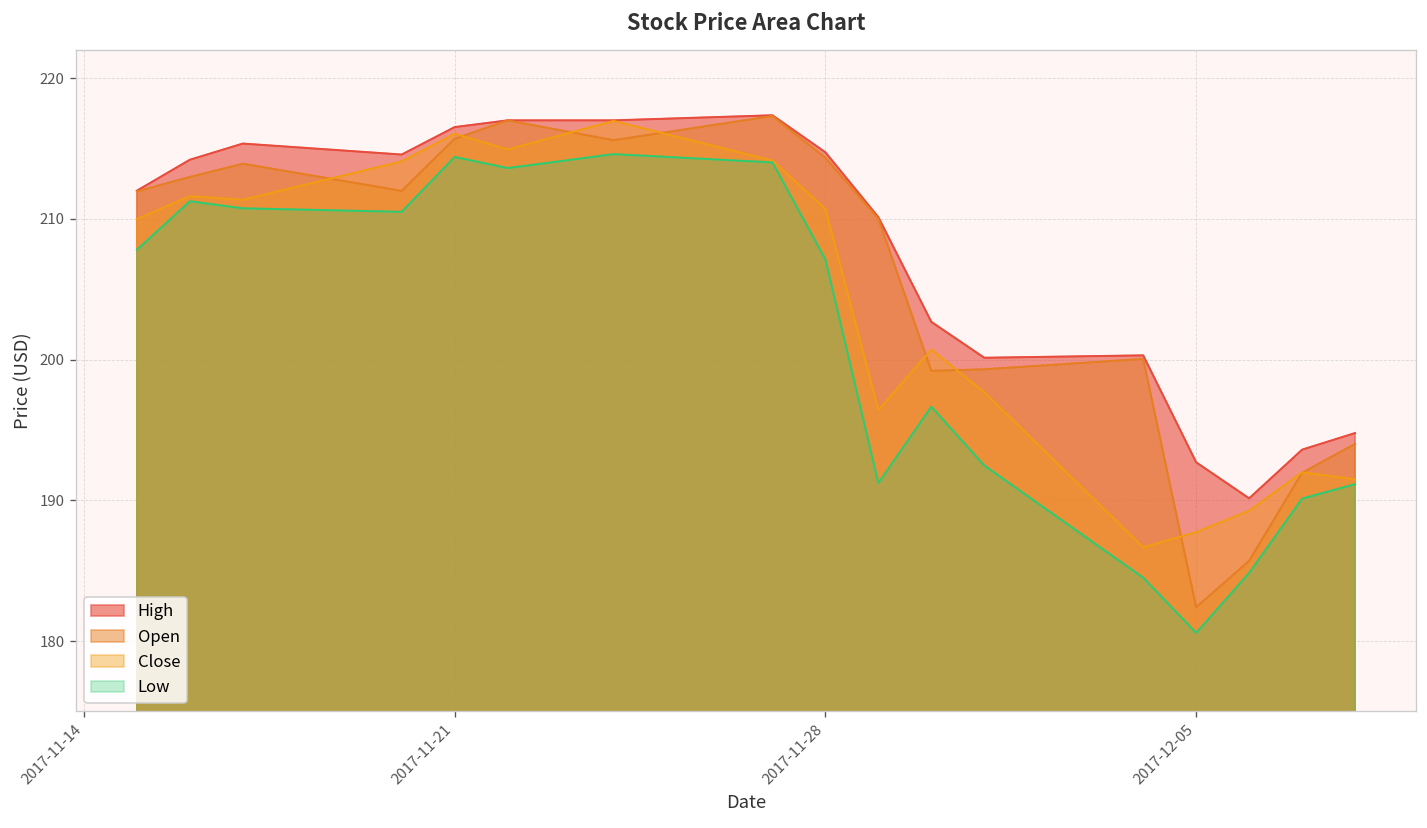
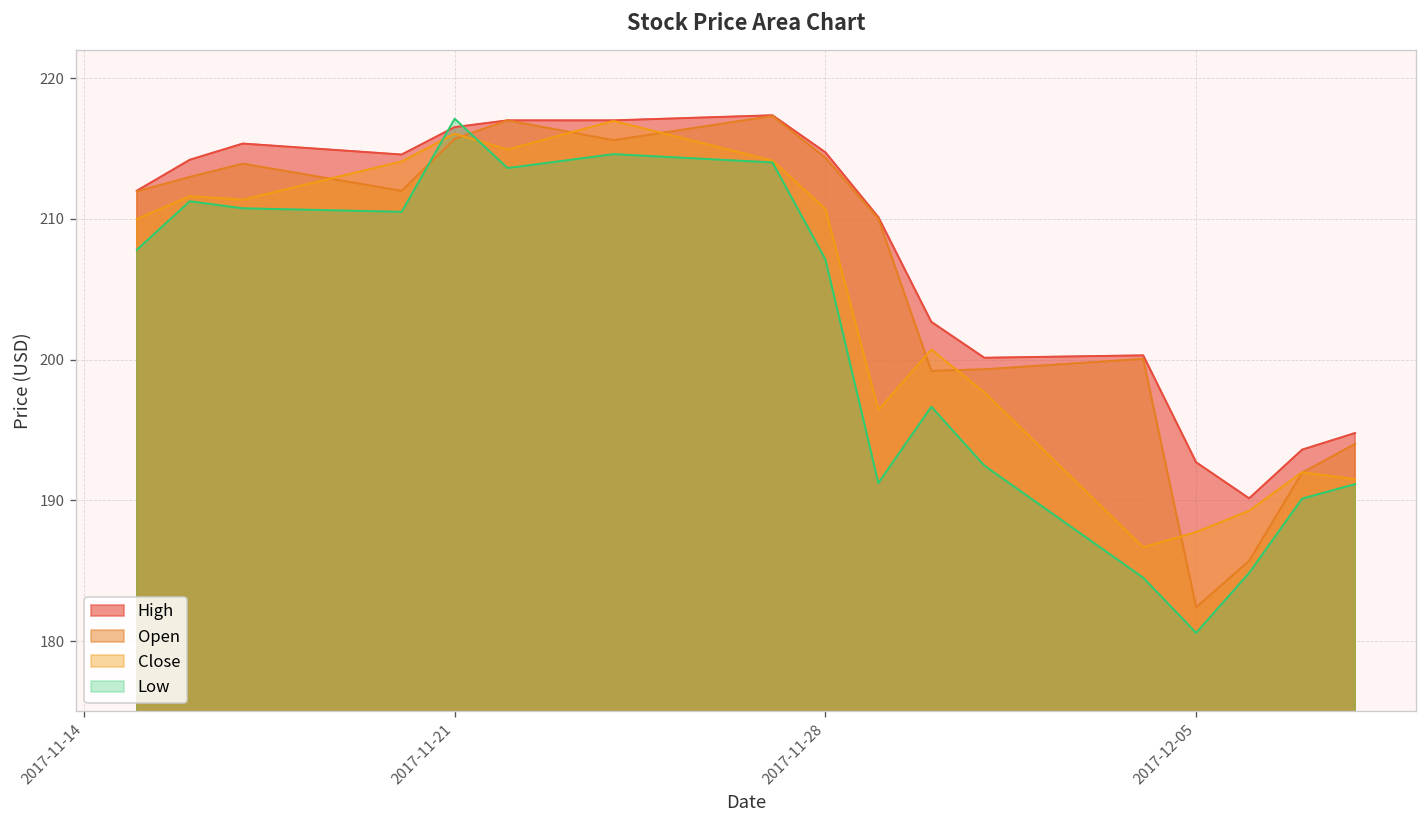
  {
    "Low": {
-     "2017-11-21": 214.4,
+     "2017-11-21": 217.1,
      "2017-11-28": 207.1,
      "2017-12-05": 180.6
    }
  }
